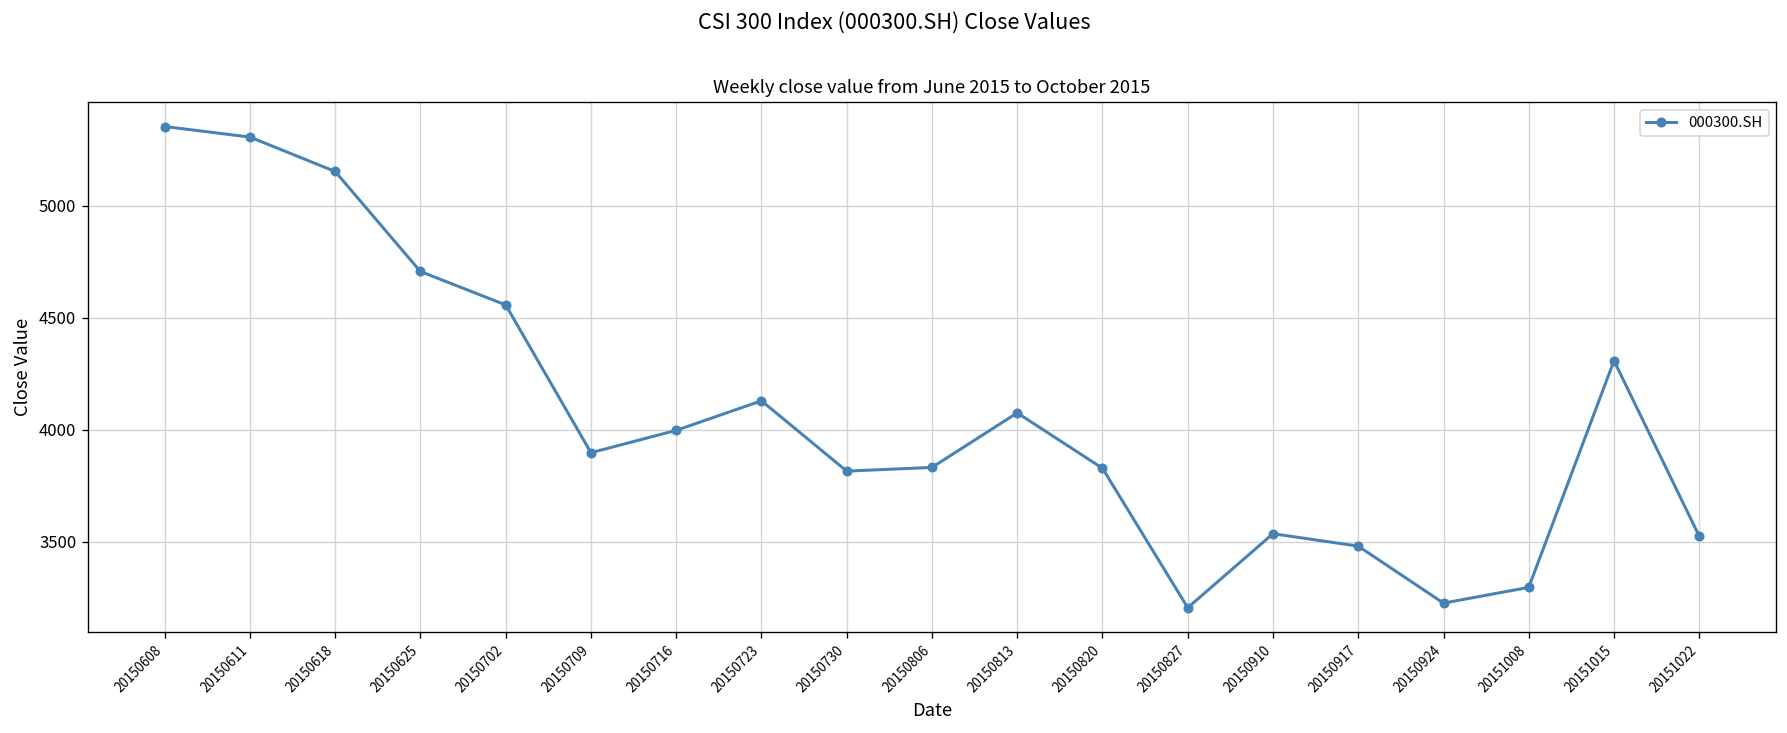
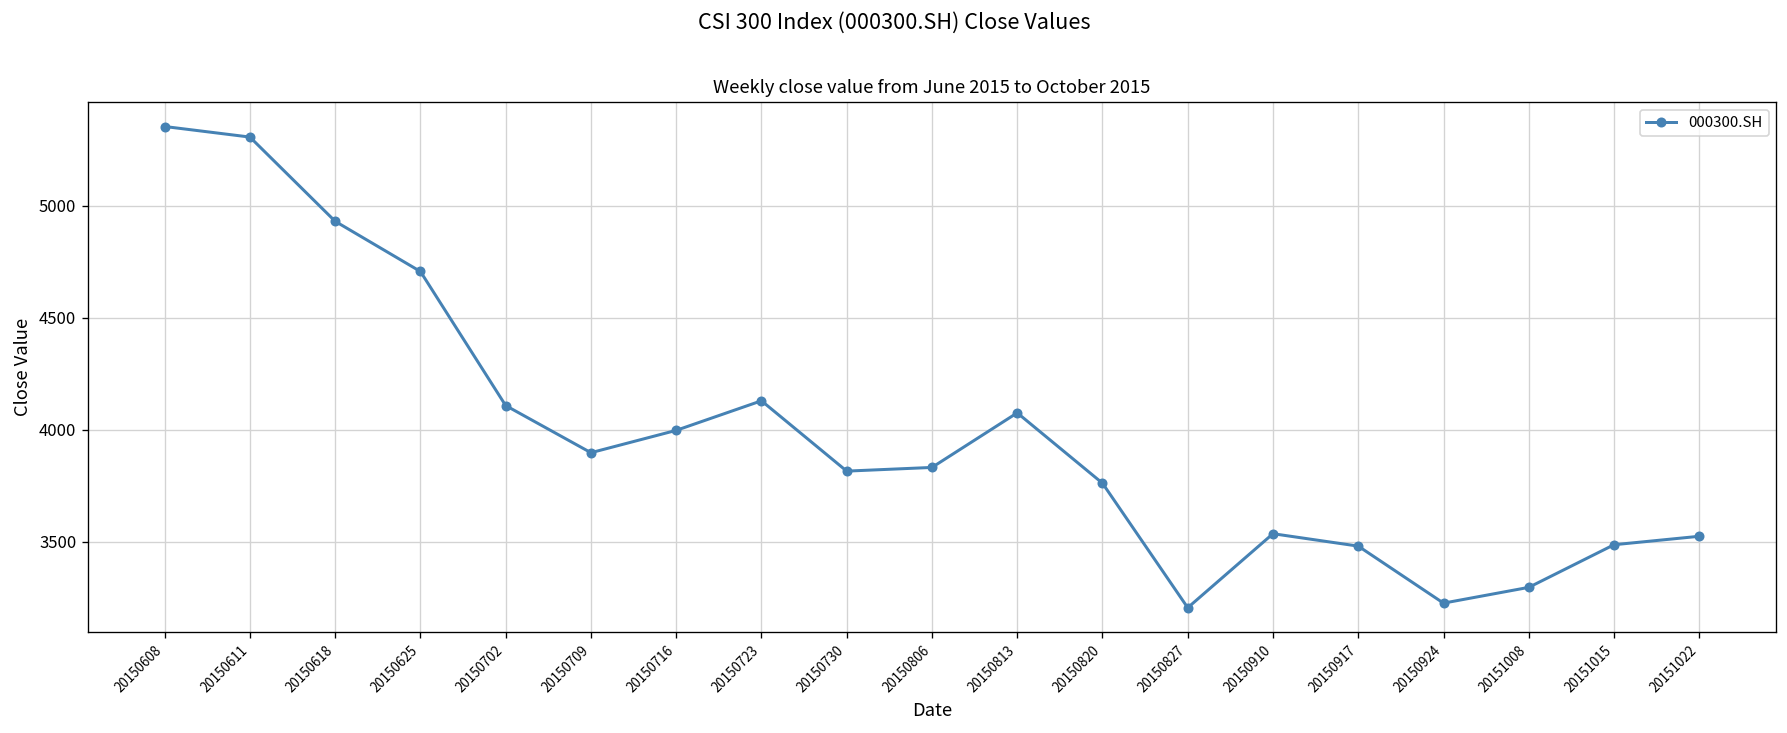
  {
    "20150608": 5350,
    "20150611": 5310,
-   "20150618": 5150,
+   "20150618": 4930,
    "20150625": 4710,
-   "20150702": 4560,
+   "20150702": 4110,
    "20150709": 3900,
    "20150716": 4000,
    "20150723": 4130,
    "20150730": 3820,
    "20150806": 3830,
    "20150813": 4080,
-   "20150820": 3830,
+   "20150820": 3760,
    "20150827": 3210,
    "20150910": 3540,
    "20150917": 3480,
    "20150924": 3230,
    "20151008": 3300,
-   "20151015": 4310,
+   "20151015": 3490,
    "20151022": 3520
  }
